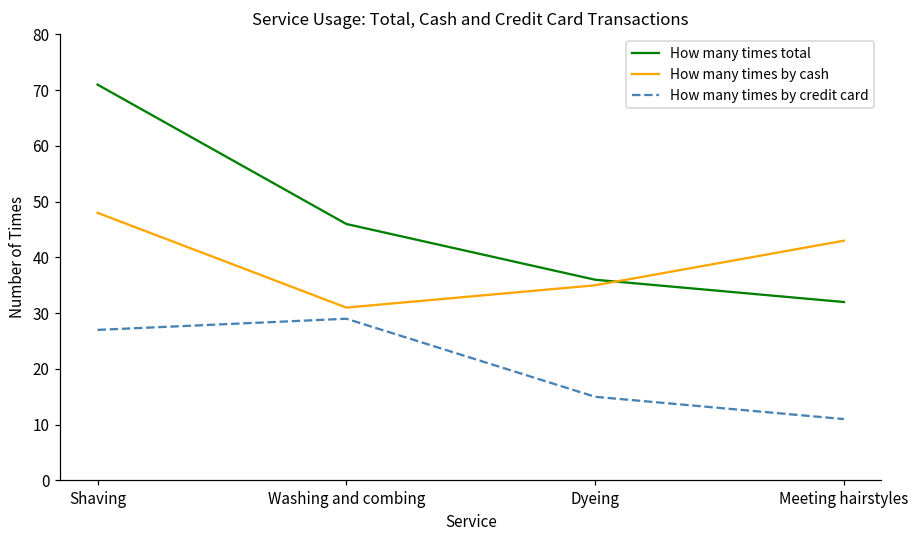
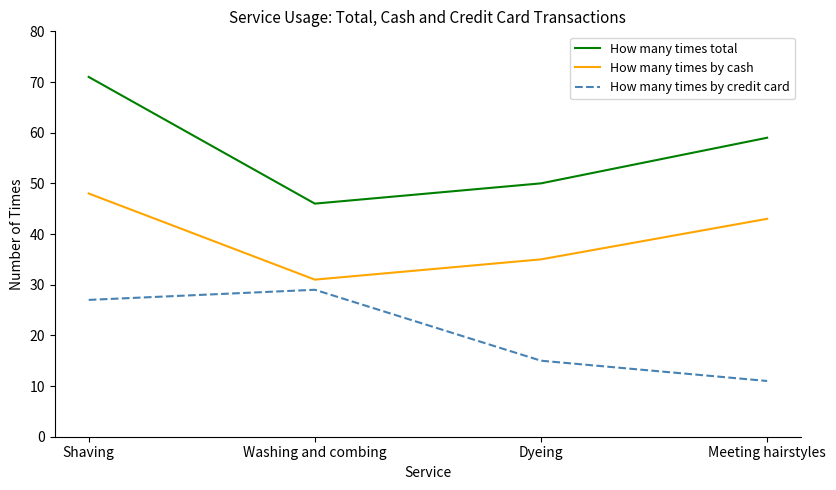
  {
    "How many times total": {
      "Shaving": 71,
      "Washing and combing": 46,
-     "Dyeing": 36,
-     "Meeting hairstyles": 32
+     "Dyeing": 50,
+     "Meeting hairstyles": 59
    },
    "How many times by cash": {
      "Shaving": 48,
      "Washing and combing": 31,
      "Dyeing": 35,
      "Meeting hairstyles": 43
    },
    "How many times by credit card": {
      "Shaving": 27,
      "Washing and combing": 29,
      "Dyeing": 15,
      "Meeting hairstyles": 11
    }
  }
